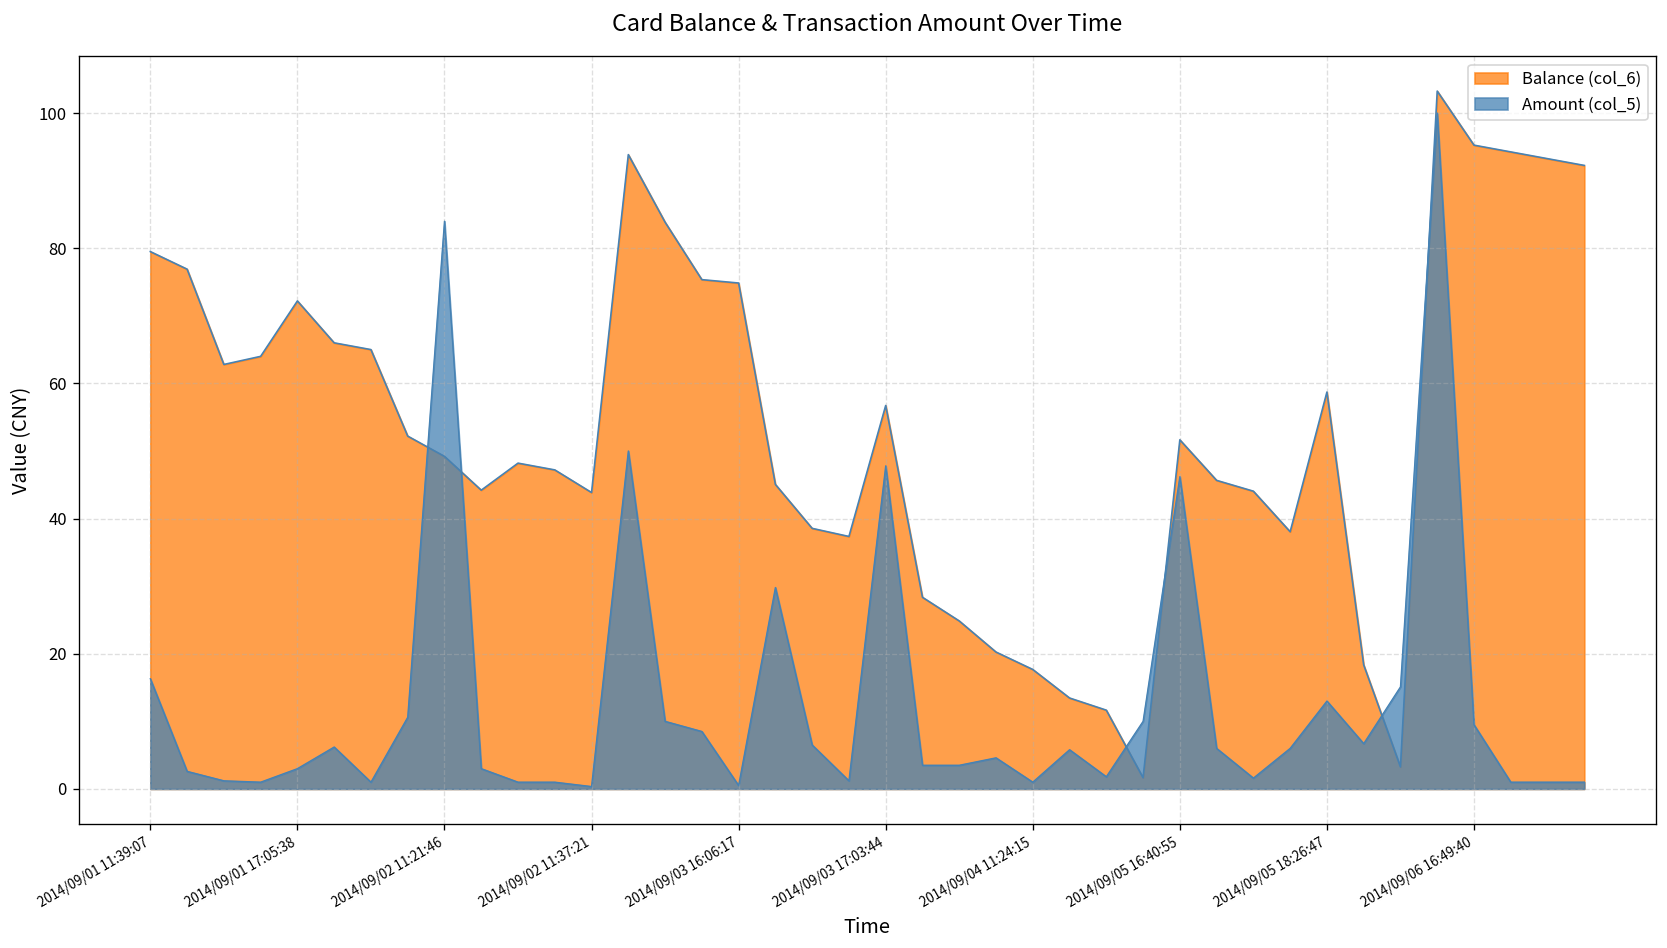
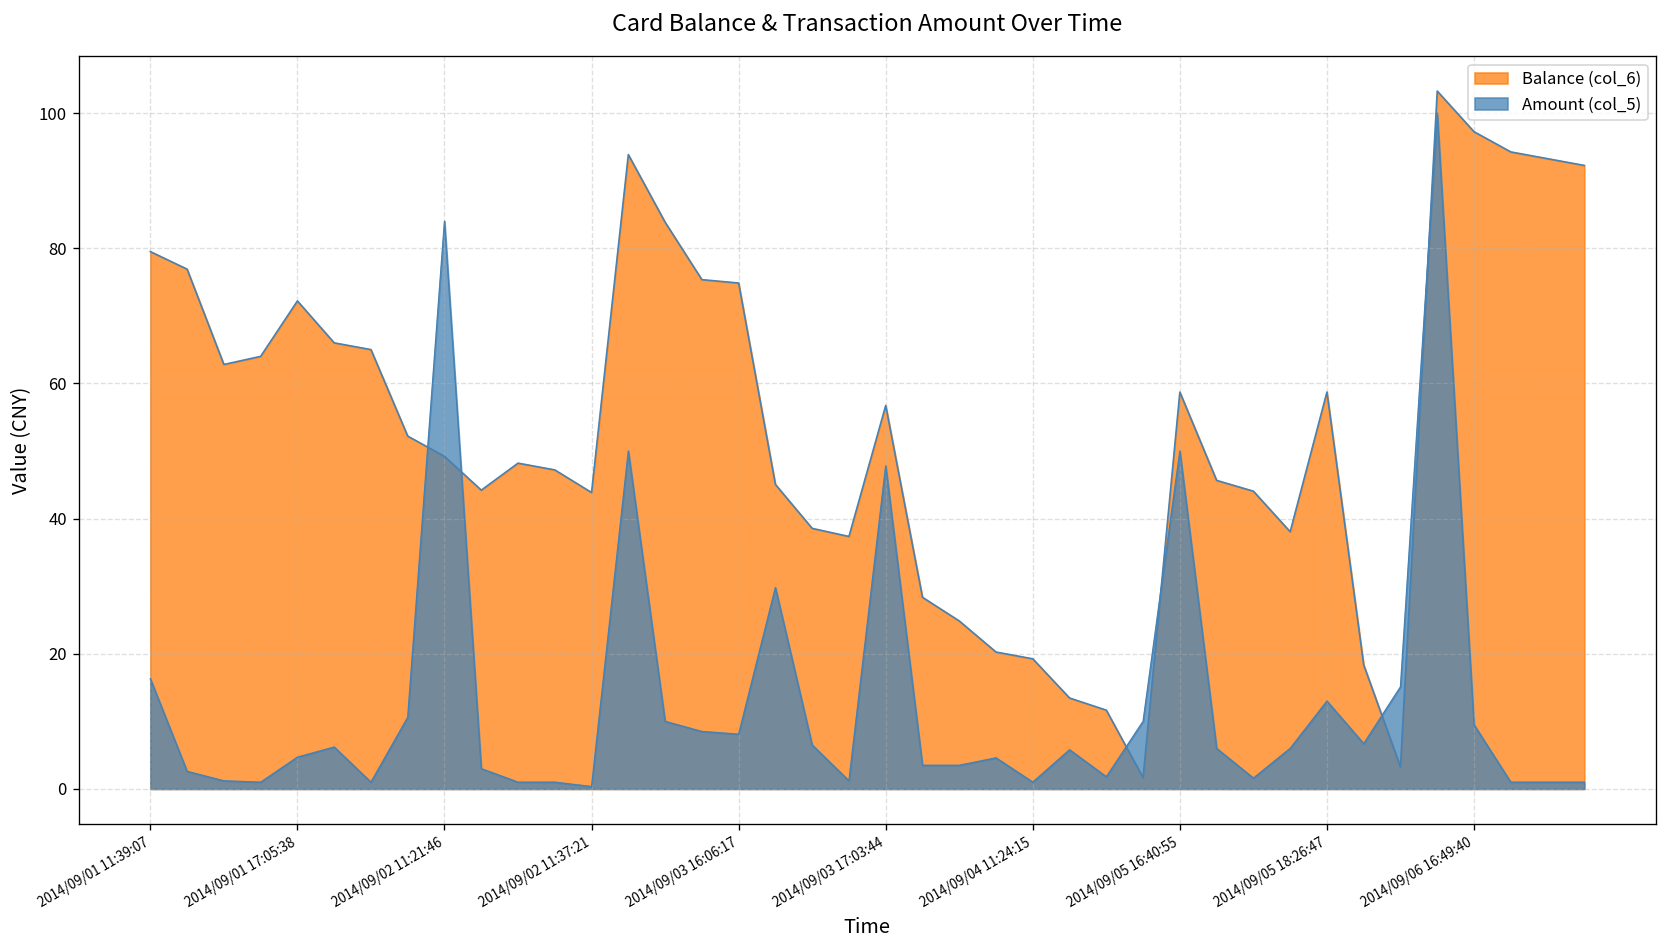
  {
    "Balance (col_6)": {
      "2014/09/01 11:39:07": 80,
      "2014/09/01 17:05:38": 72,
      "2014/09/02 11:21:46": 49,
      "2014/09/02 11:37:21": 44,
      "2014/09/03 16:06:17": 75,
      "2014/09/03 17:03:44": 57,
-     "2014/09/04 11:24:15": 18,
-     "2014/09/05 16:40:55": 52,
+     "2014/09/04 11:24:15": 19,
+     "2014/09/05 16:40:55": 59,
      "2014/09/05 18:26:47": 59,
-     "2014/09/06 16:49:40": 95
+     "2014/09/06 16:49:40": 97
    },
    "Amount (col_5)": {
      "2014/09/01 11:39:07": 16,
-     "2014/09/01 17:05:38": 3,
+     "2014/09/01 17:05:38": 5,
      "2014/09/02 11:21:46": 84,
      "2014/09/02 11:37:21": 0,
-     "2014/09/03 16:06:17": 1,
+     "2014/09/03 16:06:17": 8,
      "2014/09/03 17:03:44": 48,
      "2014/09/04 11:24:15": 1,
-     "2014/09/05 16:40:55": 46,
+     "2014/09/05 16:40:55": 50,
      "2014/09/05 18:26:47": 13,
      "2014/09/06 16:49:40": 10
    }
  }
